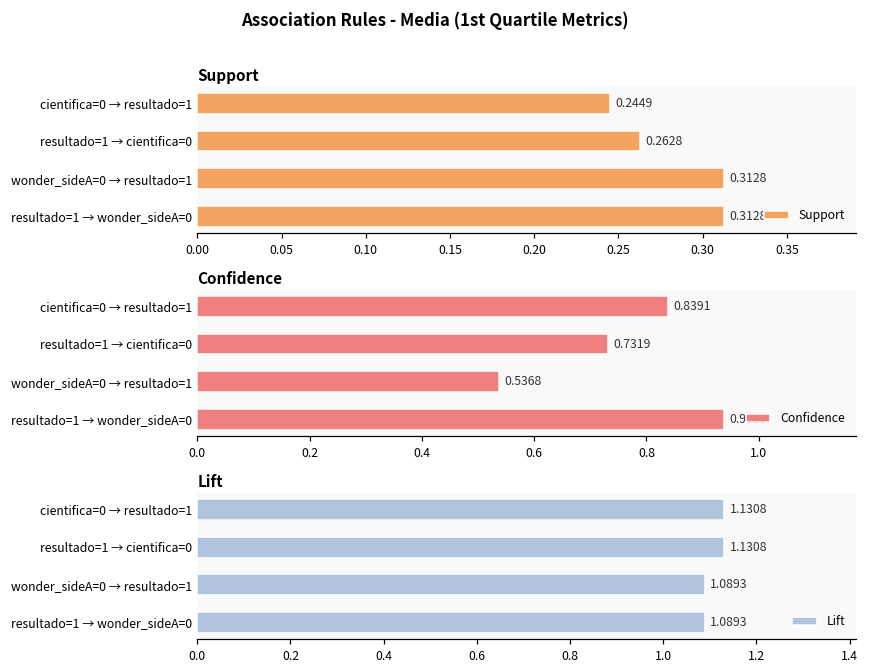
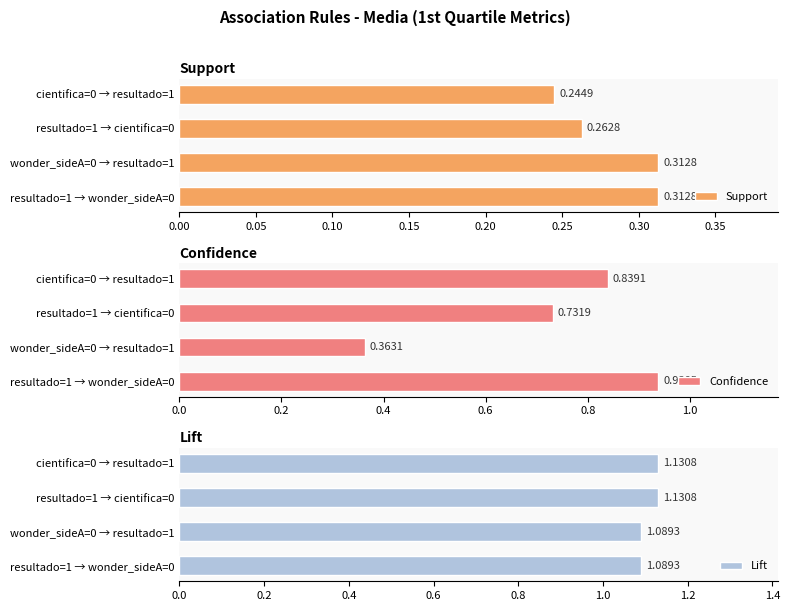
  {
    "Support": {
      "cientifica=0 → resultado=1": 0.2449,
      "resultado=1 → cientifica=0": 0.2628,
      "wonder_sideA=0 → resultado=1": 0.3128,
      "resultado=1 → wonder_sideA=0": 0.3128
    },
    "Confidence": {
      "cientifica=0 → resultado=1": 0.8391,
      "resultado=1 → cientifica=0": 0.7319,
-     "wonder_sideA=0 → resultado=1": 0.5368,
+     "wonder_sideA=0 → resultado=1": 0.3631,
      "resultado=1 → wonder_sideA=0": 0.9385
    },
    "Lift": {
      "cientifica=0 → resultado=1": 1.1308,
      "resultado=1 → cientifica=0": 1.1308,
      "wonder_sideA=0 → resultado=1": 1.0893,
      "resultado=1 → wonder_sideA=0": 1.0893
    }
  }
